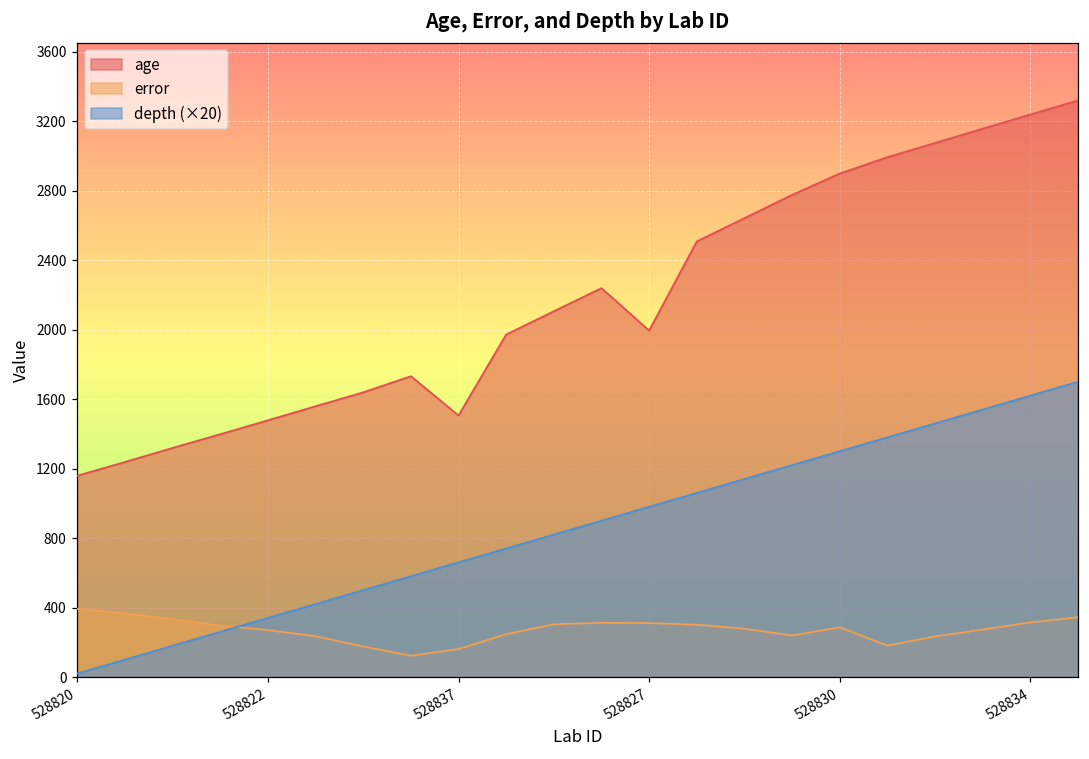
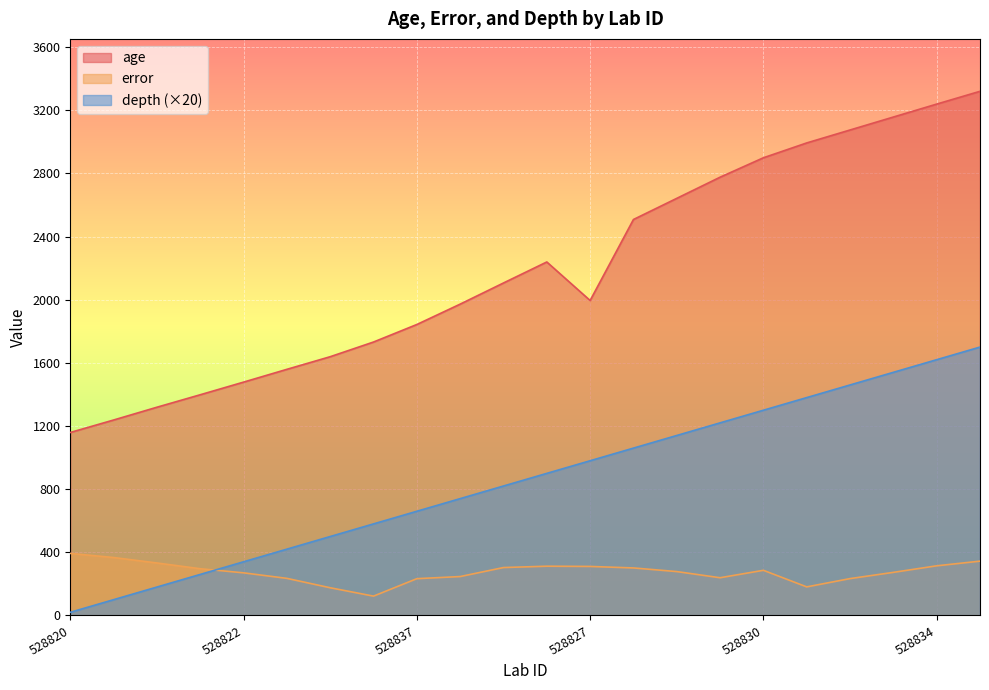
  {
    "age": {
      "528820": 1160,
      "528822": 1480,
-     "528837": 1510,
+     "528837": 1840,
      "528827": 2000,
      "528830": 2900,
      "528834": 3240
    },
    "error": {
      "528820": 390,
      "528822": 270,
-     "528837": 160,
+     "528837": 230,
      "528827": 310,
      "528830": 290,
      "528834": 310
    },
    "depth (×20)": {
      "528820": 20,
      "528822": 340,
      "528837": 660,
      "528827": 980,
      "528830": 1300,
      "528834": 1620
    }
  }
